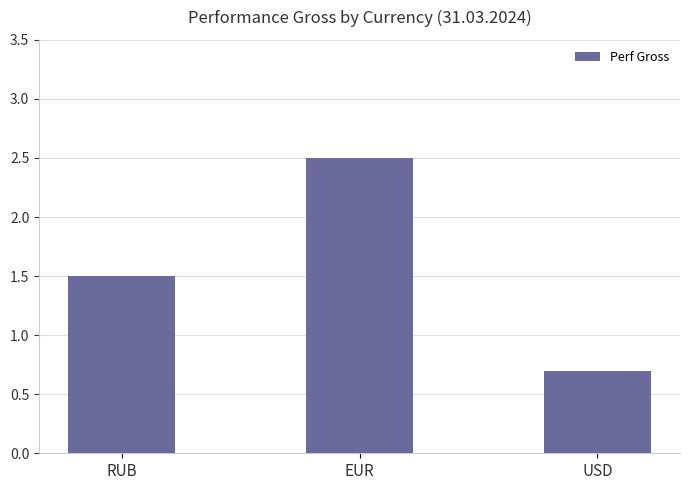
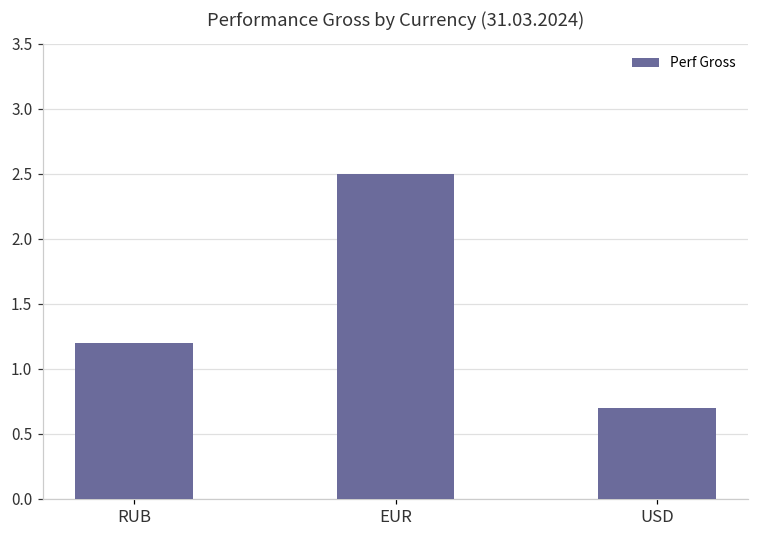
  {
-   "RUB": 1.5,
+   "RUB": 1.2,
    "EUR": 2.5,
    "USD": 0.7
  }
